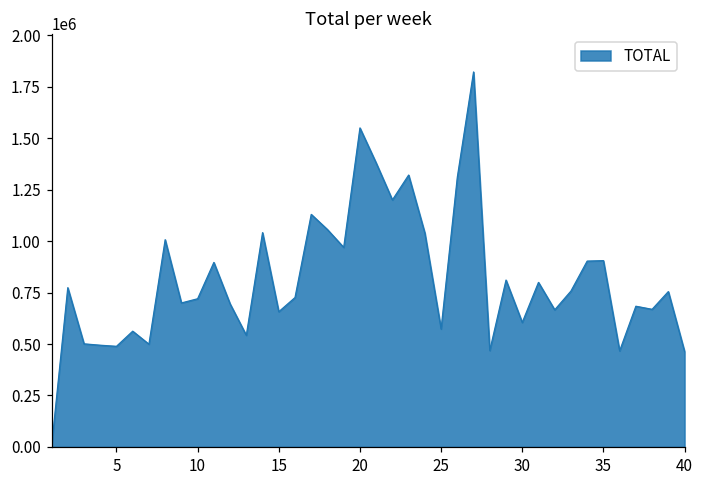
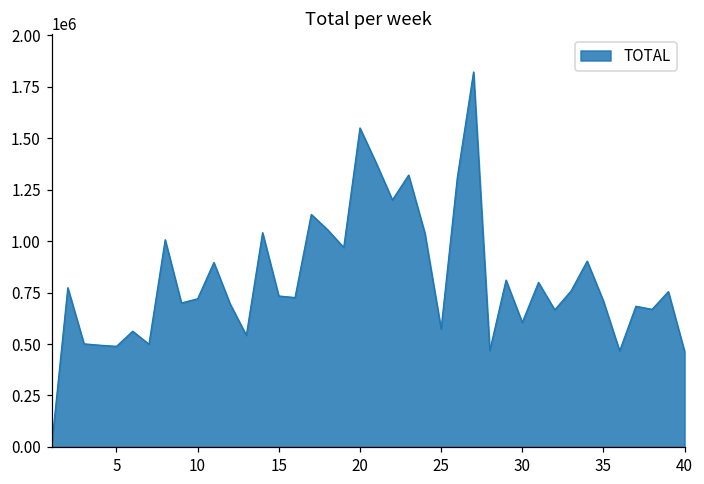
  {
    "5": 490000,
    "10": 720000,
-   "15": 660000,
+   "15": 730000,
    "20": 1550000,
    "25": 570000,
    "30": 600000,
-   "35": 910000,
+   "35": 710000,
    "40": 460000
  }
